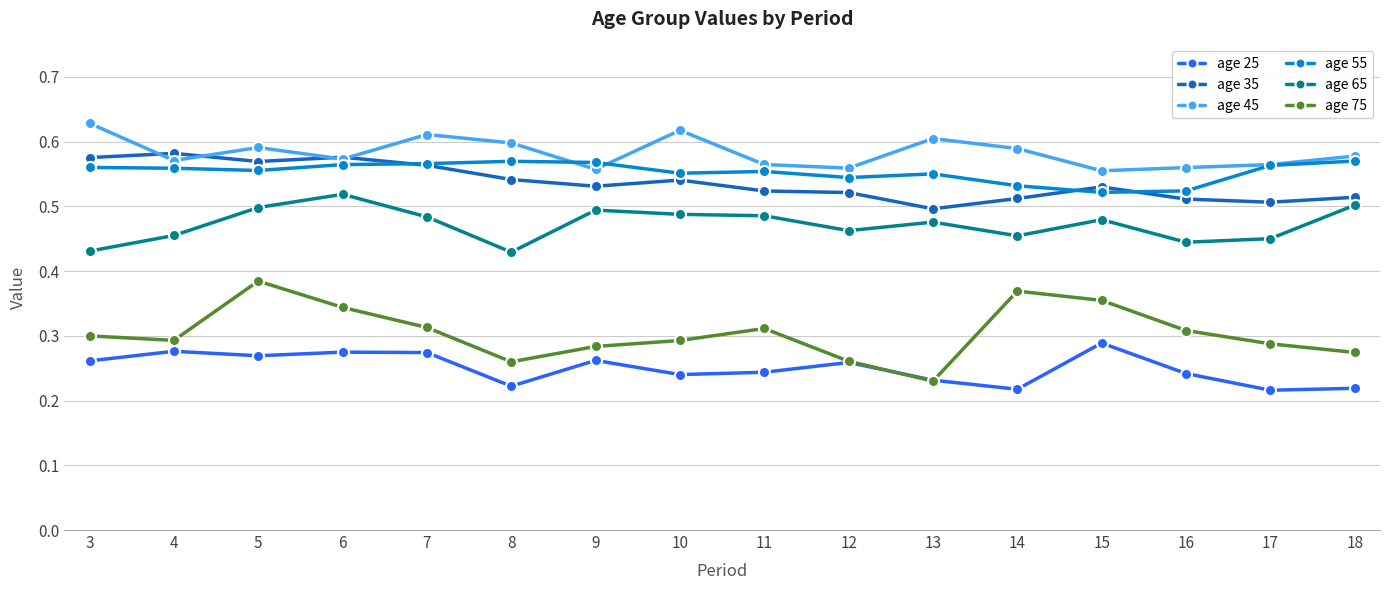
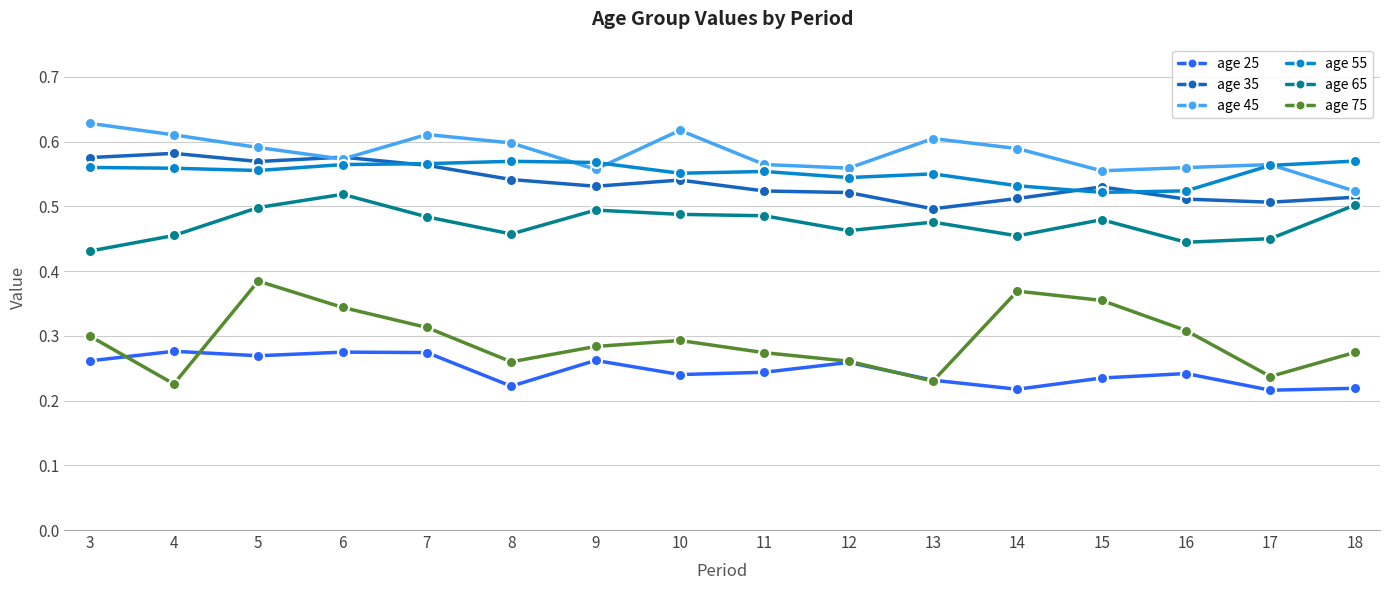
  {
    "age 25": {
      "3": 0.26,
      "4": 0.28,
      "5": 0.27,
      "6": 0.27,
      "7": 0.27,
      "8": 0.22,
      "9": 0.26,
      "10": 0.24,
      "11": 0.24,
      "14": 0.22,
-     "15": 0.29,
+     "15": 0.23,
      "16": 0.24,
      "17": 0.22,
      "18": 0.22
    },
    "age 45": {
      "3": 0.63,
-     "4": 0.57,
+     "4": 0.61,
      "5": 0.59,
      "7": 0.61,
      "8": 0.60,
      "9": 0.56,
      "10": 0.62,
      "11": 0.56,
      "12": 0.56,
      "13": 0.60,
      "14": 0.59,
      "15": 0.55,
      "16": 0.56,
-     "18": 0.58
+     "18": 0.52
    },
    "age 65": {
      "3": 0.43,
      "4": 0.45,
      "5": 0.50,
      "6": 0.52,
      "7": 0.48,
-     "8": 0.43,
+     "8": 0.46,
      "9": 0.49,
      "10": 0.49,
      "11": 0.49,
      "12": 0.46,
      "13": 0.48,
      "14": 0.45,
      "15": 0.48,
      "16": 0.44,
      "17": 0.45,
      "18": 0.50
    },
    "age 75": {
      "3": 0.30,
-     "4": 0.29,
+     "4": 0.23,
      "5": 0.38,
      "6": 0.34,
      "7": 0.31,
      "8": 0.26,
      "9": 0.28,
      "10": 0.29,
-     "11": 0.31,
+     "11": 0.27,
      "14": 0.37,
      "15": 0.35,
      "16": 0.31,
-     "17": 0.29,
+     "17": 0.24,
      "18": 0.27
    }
  }
